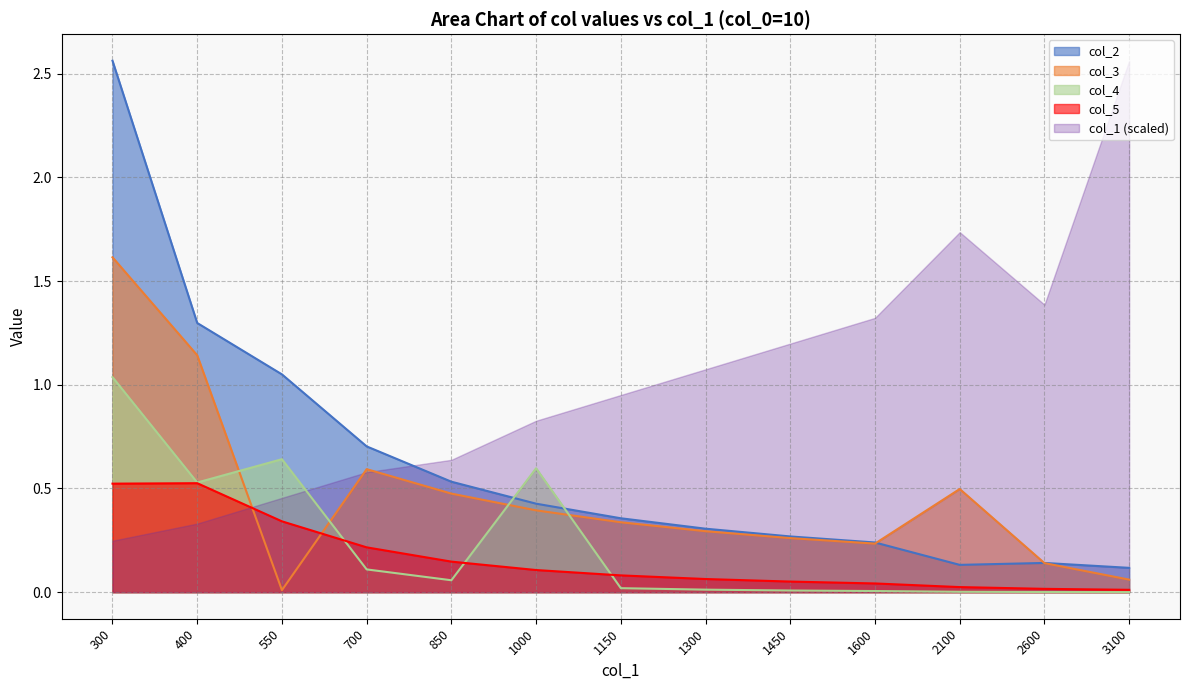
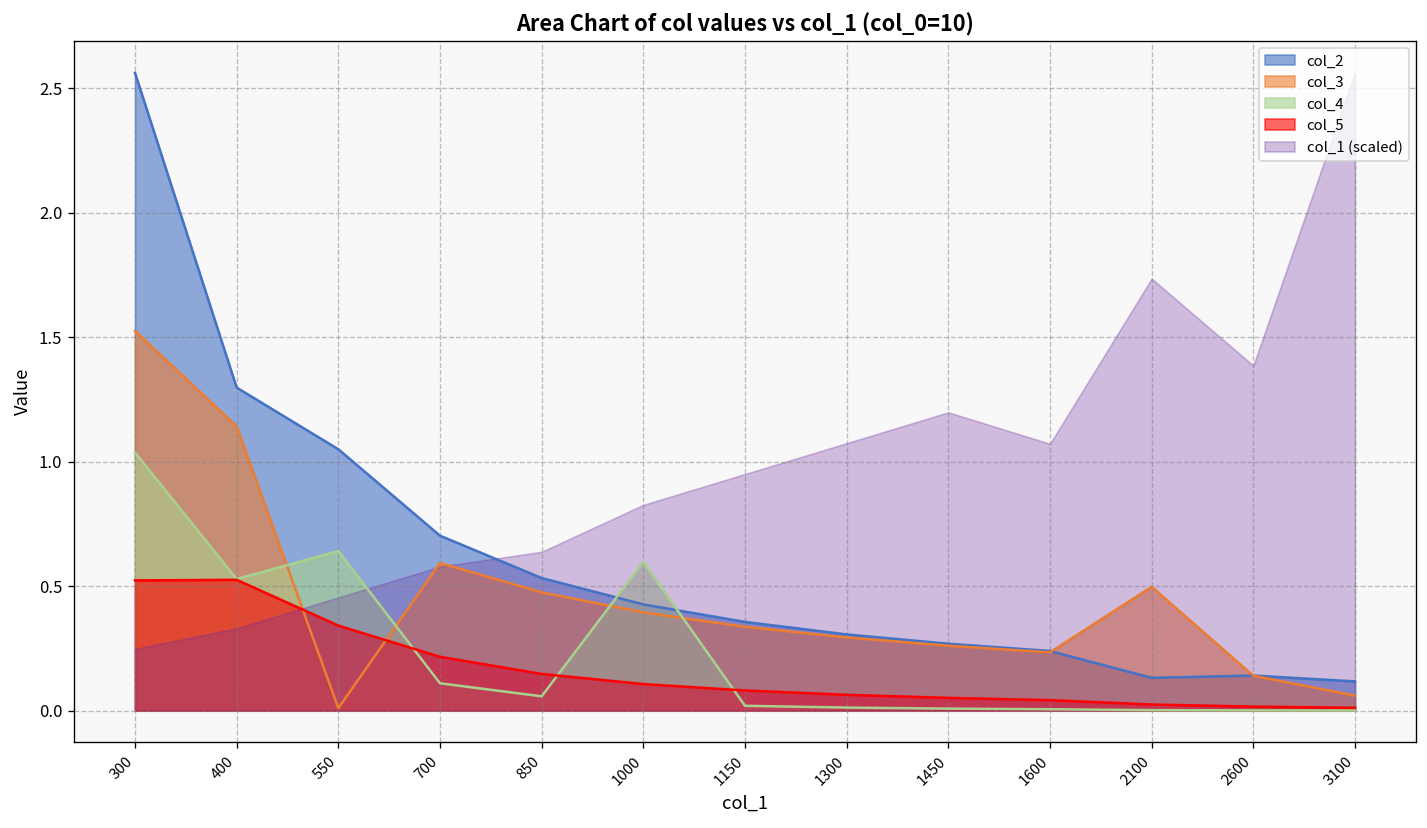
  {
    "col_2": {
      "300": 2.56,
      "400": 1.30,
      "550": 1.05,
      "700": 0.70,
      "850": 0.53,
      "1000": 0.43,
      "1150": 0.36,
      "2100": 0.13,
      "3100": 0.12
    },
    "col_3": {
-     "300": 1.61,
+     "300": 1.53,
      "400": 1.14,
      "550": 0.01,
      "700": 0.59,
      "850": 0.48,
      "1000": 0.39,
      "1150": 0.34,
      "2100": 0.50,
      "3100": 0.06
    },
    "col_4": {
      "300": 1.04,
      "550": 0.64,
      "700": 0.11,
      "850": 0.06,
      "1000": 0.60,
      "1150": 0.02,
      "1300": 0.01,
      "1450": 0.01,
      "1600": 0.01,
      "2100": 0.00,
      "2600": 0.00
    },
    "col_5": {
      "300": 0.52,
      "550": 0.34,
      "700": 0.22,
      "850": 0.15,
      "1000": 0.11,
      "1150": 0.08,
      "1300": 0.06,
      "1450": 0.05,
      "1600": 0.04,
      "2100": 0.02,
      "2600": 0.02
    },
    "col_1 (scaled)": {
      "300": 0.25,
      "400": 0.33,
      "550": 0.45,
      "700": 0.58,
      "850": 0.64,
      "1000": 0.83,
      "1150": 0.95,
      "1300": 1.07,
      "1450": 1.20,
-     "1600": 1.32,
+     "1600": 1.07,
      "2100": 1.74,
      "2600": 1.39
    }
  }
